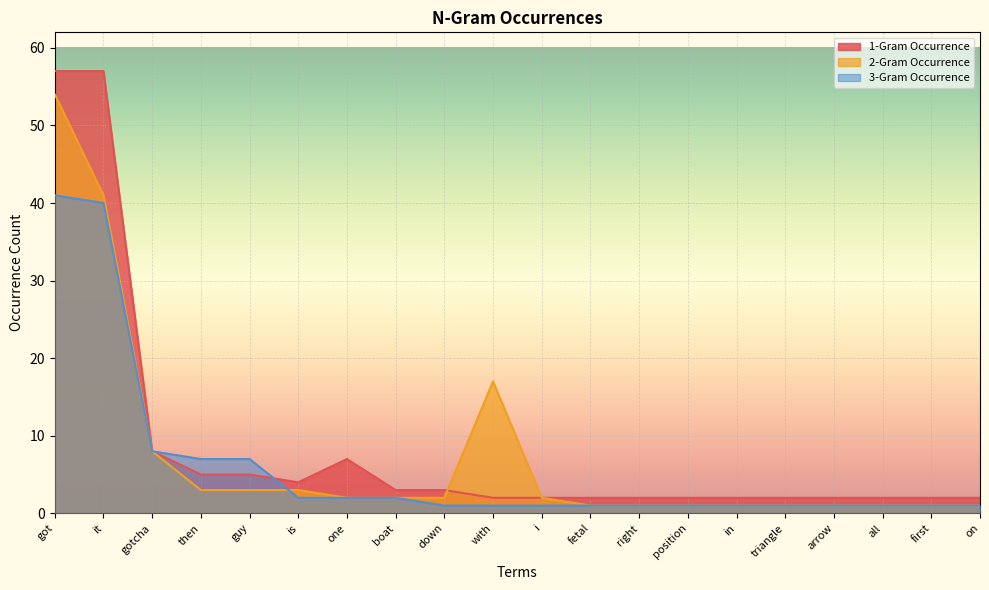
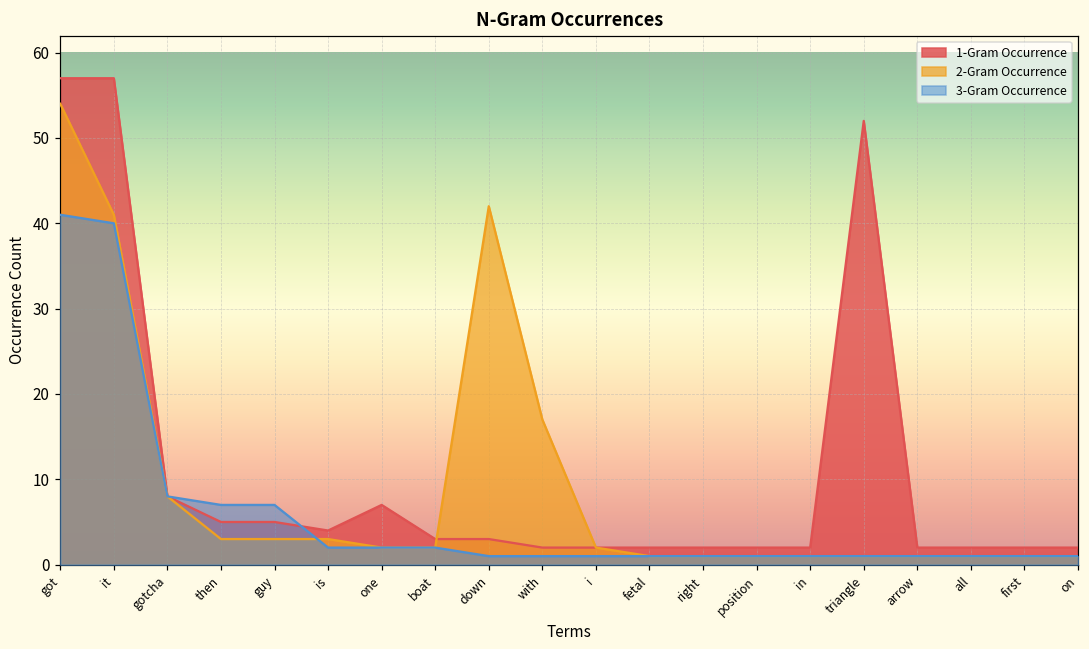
  {
    "1-Gram Occurrence": {
      "got": 57,
      "it": 57,
      "then": 5,
      "guy": 5,
      "is": 4,
      "one": 7,
      "boat": 3,
      "down": 3,
      "with": 2,
      "fetal": 2,
      "right": 2,
      "position": 2,
      "in": 2,
-     "triangle": 2,
+     "triangle": 52,
      "arrow": 2,
      "all": 2,
      "first": 2,
      "on": 2
    },
    "2-Gram Occurrence": {
      "got": 54,
      "it": 41,
      "then": 3,
      "guy": 3,
      "is": 3,
-     "down": 2,
+     "down": 42,
      "with": 17
    },
    "3-Gram Occurrence": {
      "got": 41,
      "it": 40,
      "then": 7,
      "guy": 7,
      "is": 2,
      "down": 1,
      "with": 1,
      "i": 1
    }
  }
